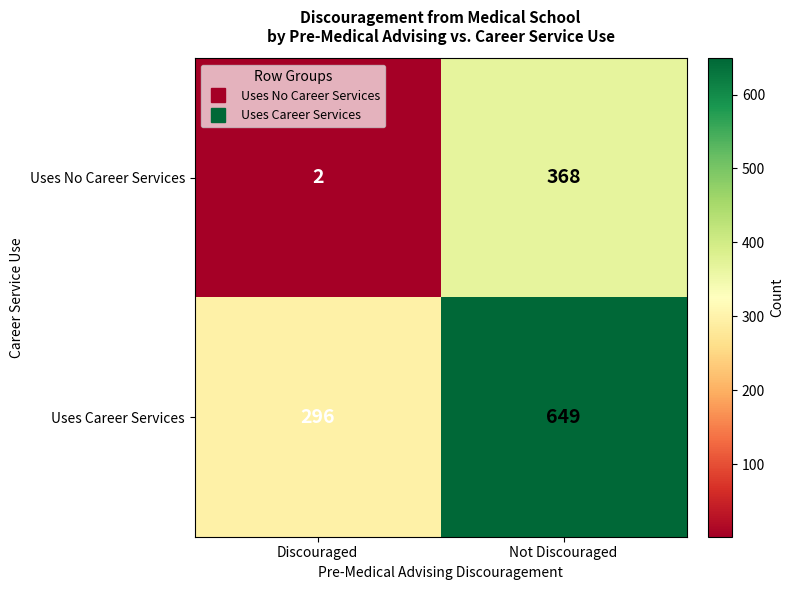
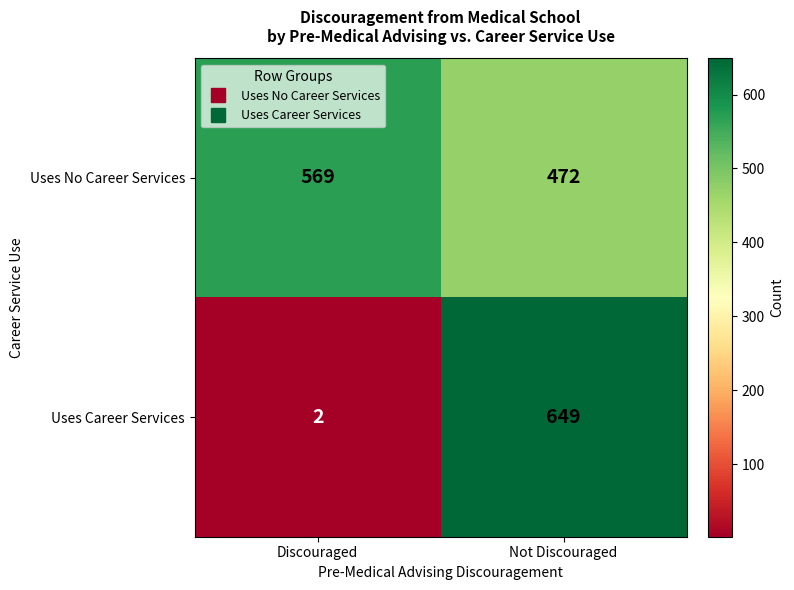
  {
    "Uses No Career Services": {
-     "Discouraged": 2,
-     "Not Discouraged": 368
+     "Discouraged": 569,
+     "Not Discouraged": 472
    },
    "Uses Career Services": {
-     "Discouraged": 296,
+     "Discouraged": 2,
      "Not Discouraged": 649
    }
  }
